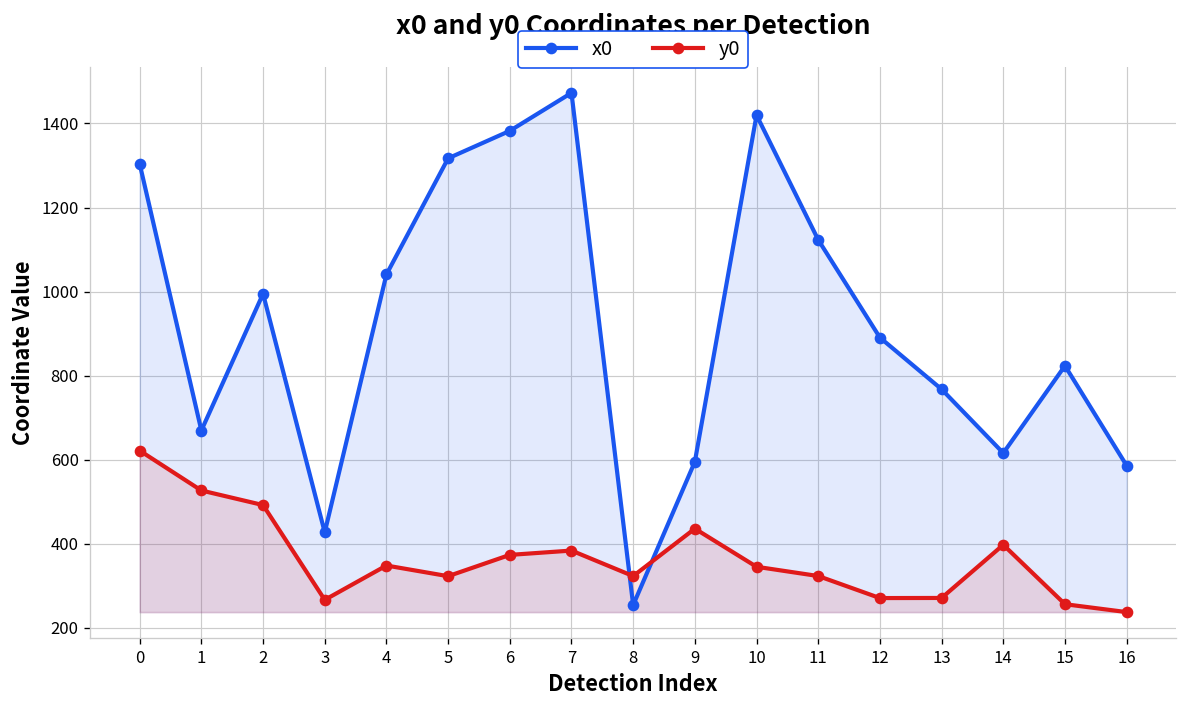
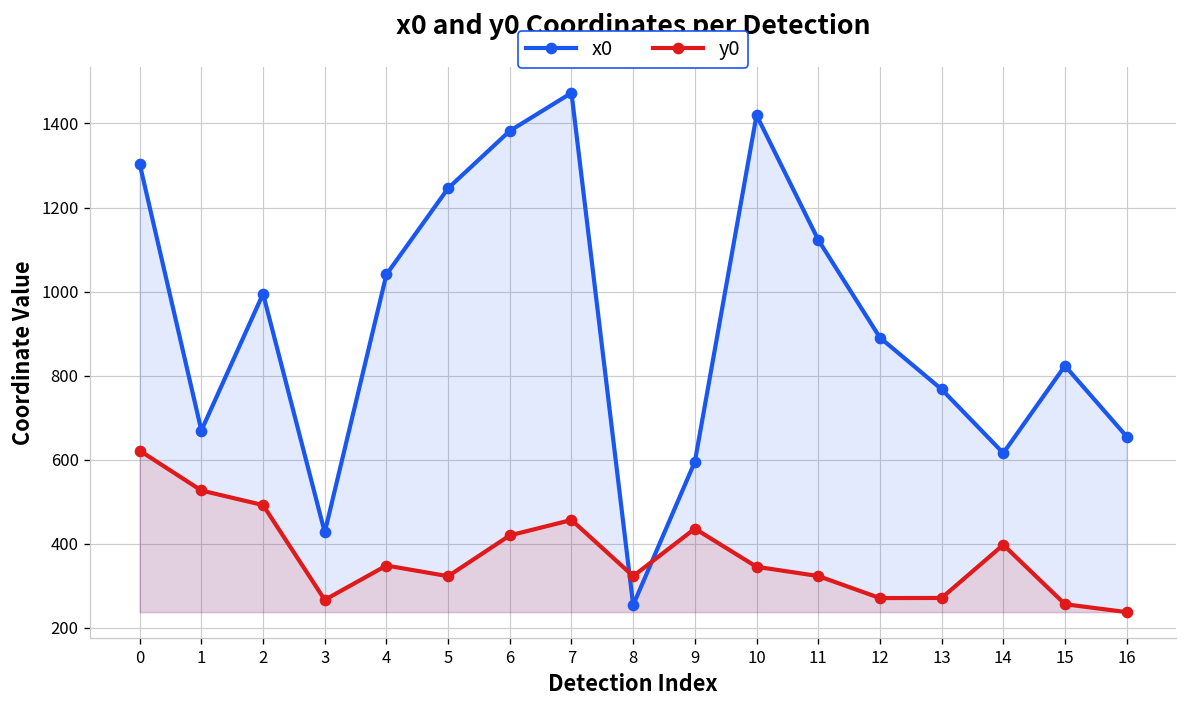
  {
    "x0": {
      "0": 1300,
      "1": 670,
      "2": 990,
      "3": 430,
      "4": 1040,
-     "5": 1320,
+     "5": 1250,
      "6": 1380,
      "7": 1470,
      "8": 250,
      "9": 600,
      "10": 1420,
      "11": 1120,
      "12": 890,
      "13": 770,
      "14": 620,
      "15": 820,
-     "16": 590
+     "16": 660
    },
    "y0": {
      "0": 620,
      "1": 530,
      "2": 490,
      "3": 270,
      "4": 350,
      "5": 320,
-     "6": 370,
-     "7": 380,
+     "6": 420,
+     "7": 460,
      "8": 320,
      "9": 440,
      "10": 350,
      "11": 320,
      "12": 270,
      "13": 270,
      "14": 400,
      "15": 260,
      "16": 240
    }
  }
